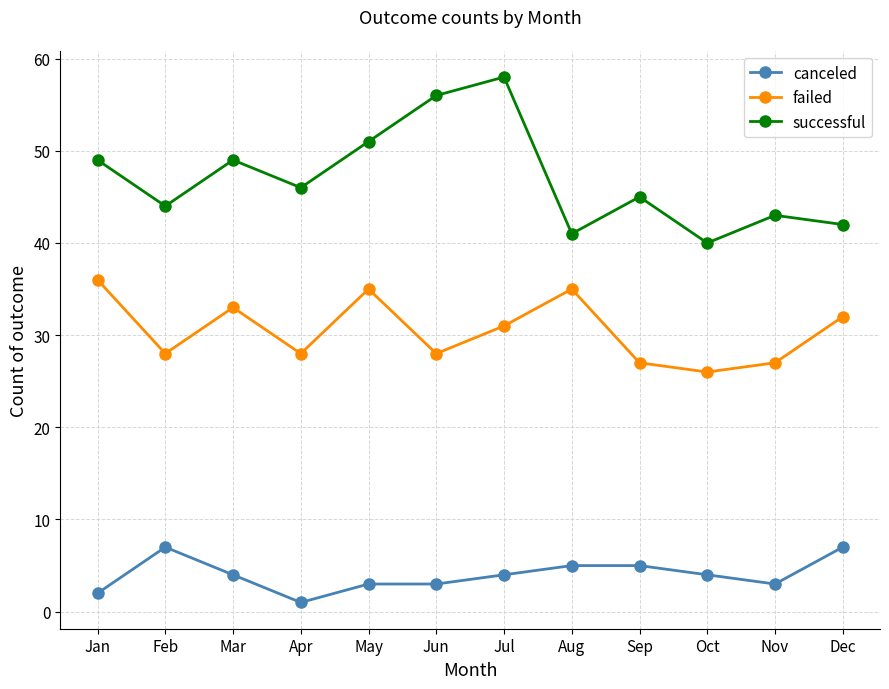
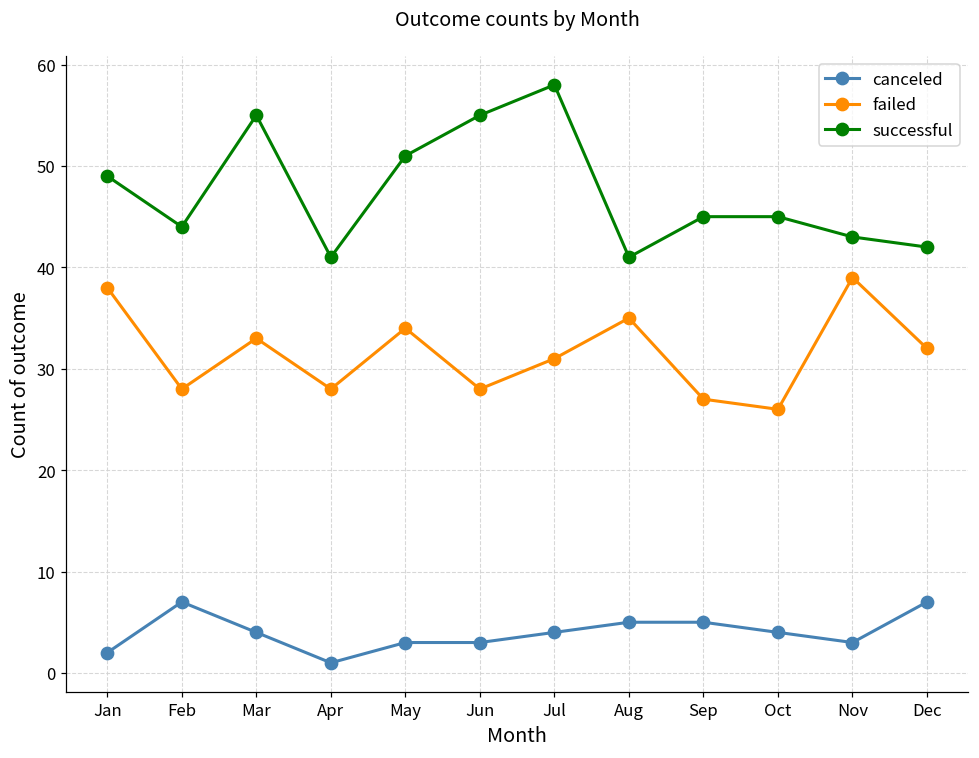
  {
    "canceled": {
      "Jan": 2,
      "Feb": 7,
      "Mar": 4,
      "Apr": 1,
      "May": 3,
      "Jun": 3,
      "Jul": 4,
      "Aug": 5,
      "Sep": 5,
      "Oct": 4,
      "Nov": 3,
      "Dec": 7
    },
    "failed": {
-     "Jan": 36,
+     "Jan": 38,
      "Feb": 28,
      "Mar": 33,
      "Apr": 28,
-     "May": 35,
+     "May": 34,
      "Jun": 28,
      "Jul": 31,
      "Aug": 35,
      "Sep": 27,
      "Oct": 26,
-     "Nov": 27,
+     "Nov": 39,
      "Dec": 32
    },
    "successful": {
      "Jan": 49,
      "Feb": 44,
-     "Mar": 49,
-     "Apr": 46,
+     "Mar": 55,
+     "Apr": 41,
      "May": 51,
-     "Jun": 56,
+     "Jun": 55,
      "Jul": 58,
      "Aug": 41,
      "Sep": 45,
-     "Oct": 40,
+     "Oct": 45,
      "Nov": 43,
      "Dec": 42
    }
  }
